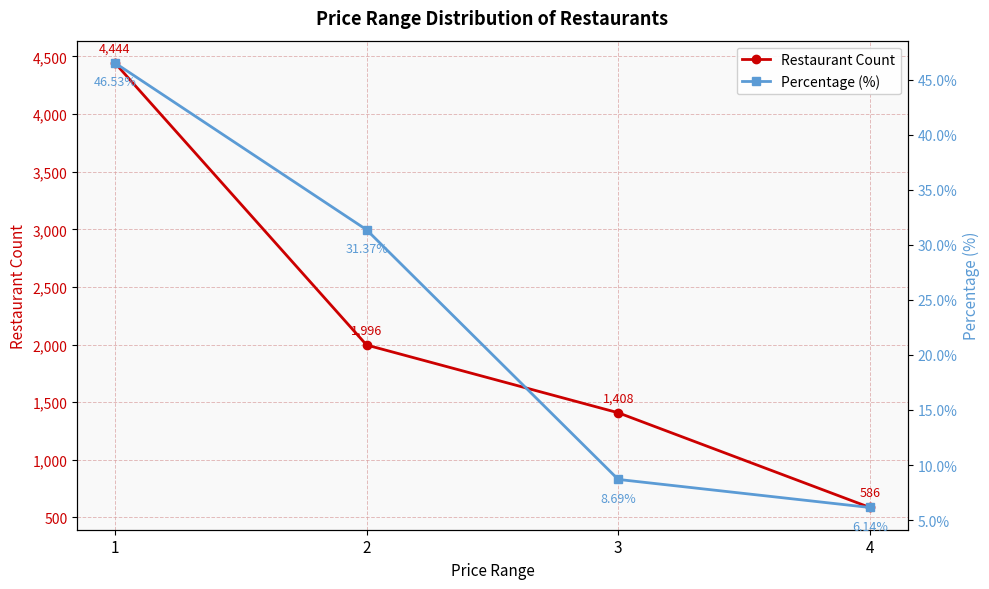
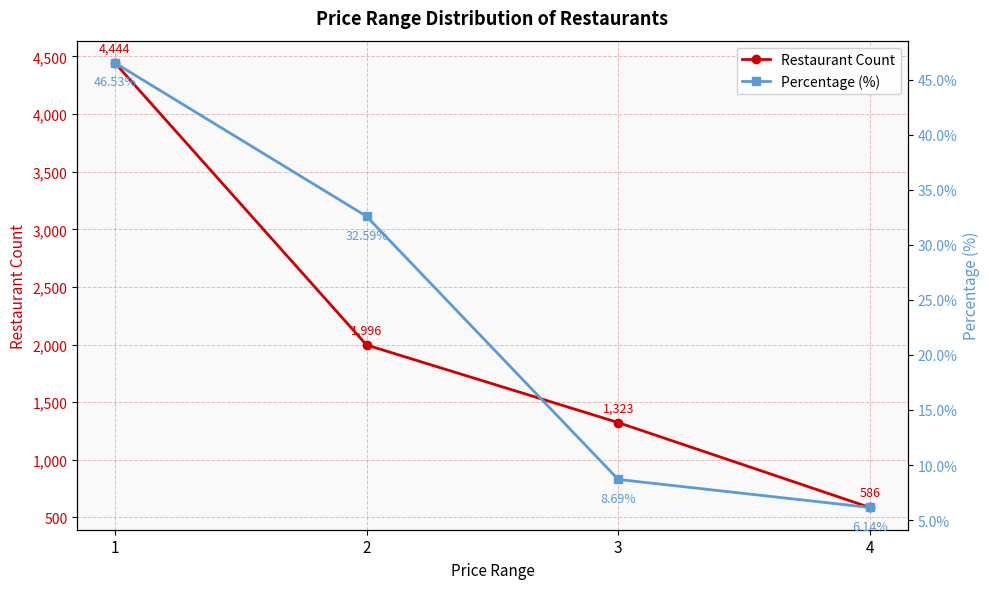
  {
    "Restaurant Count": {
      "1": "4,444",
      "2": "1,996",
-     "3": "1,408",
+     "3": "1,323",
      "4": "586"
    },
    "Percentage (%)": {
      "1": "46.53%",
-     "2": "31.37%",
+     "2": "32.59%",
      "3": "8.69%",
      "4": "6.14%"
    }
  }
